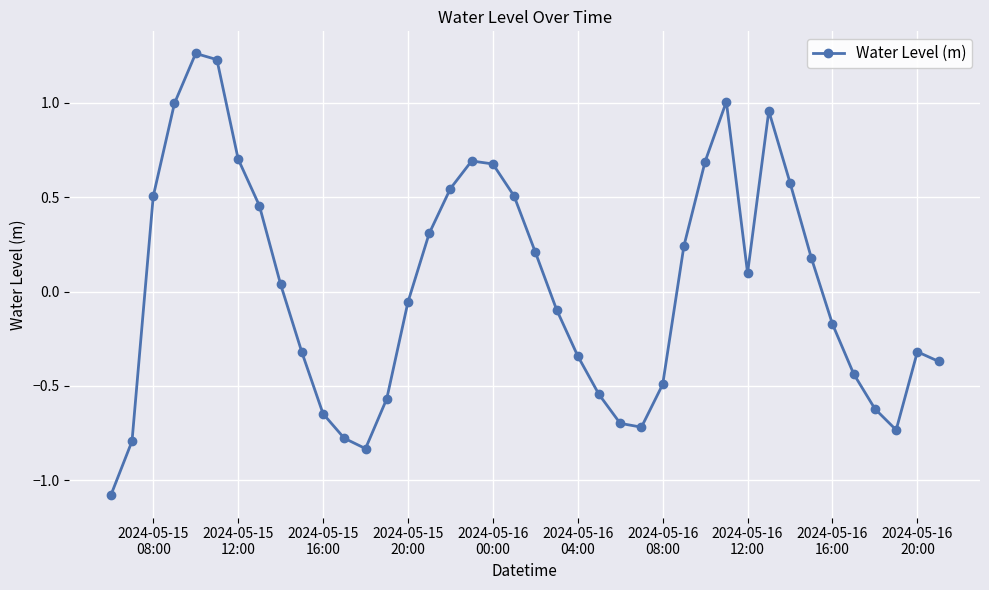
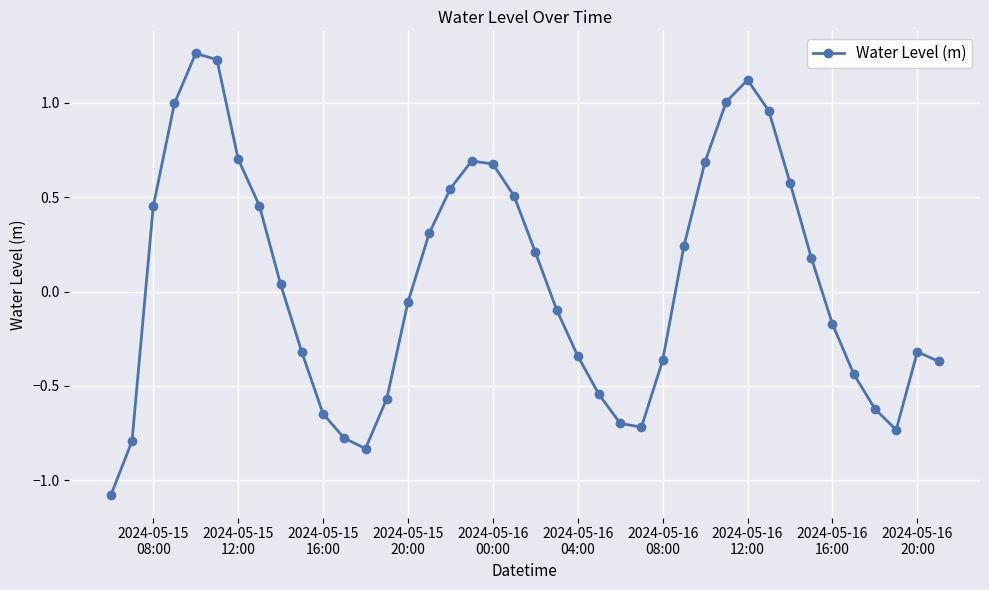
  {
-   "2024-05-15 08:00": 0.50,
+   "2024-05-15 08:00": 0.45,
    "2024-05-15 12:00": 0.70,
    "2024-05-15 16:00": -0.65,
    "2024-05-15 20:00": -0.06,
    "2024-05-16 00:00": 0.68,
    "2024-05-16 04:00": -0.34,
-   "2024-05-16 08:00": -0.49,
-   "2024-05-16 12:00": 0.10,
+   "2024-05-16 08:00": -0.36,
+   "2024-05-16 12:00": 1.12,
    "2024-05-16 16:00": -0.17,
    "2024-05-16 20:00": -0.32
  }
